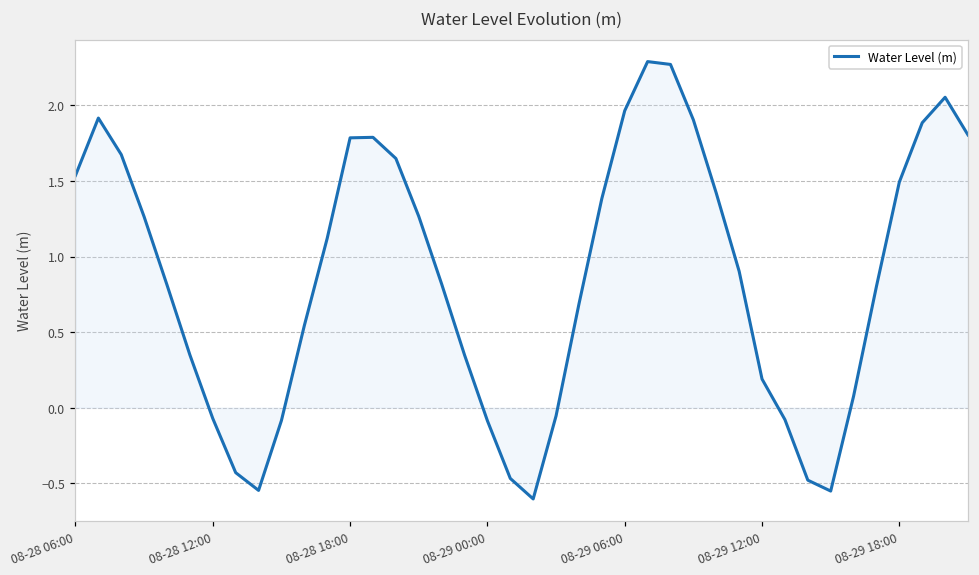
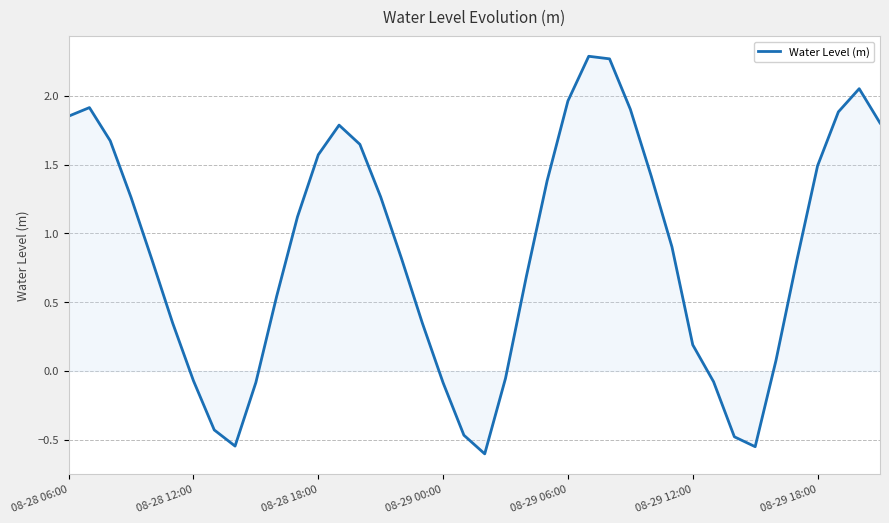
  {
    "Water Level (m)": {
-     "08-28 06:00": 1.54,
+     "08-28 06:00": 1.85,
      "08-28 12:00": -0.07,
-     "08-28 18:00": 1.78,
+     "08-28 18:00": 1.57,
      "08-29 00:00": -0.09
    }
  }
